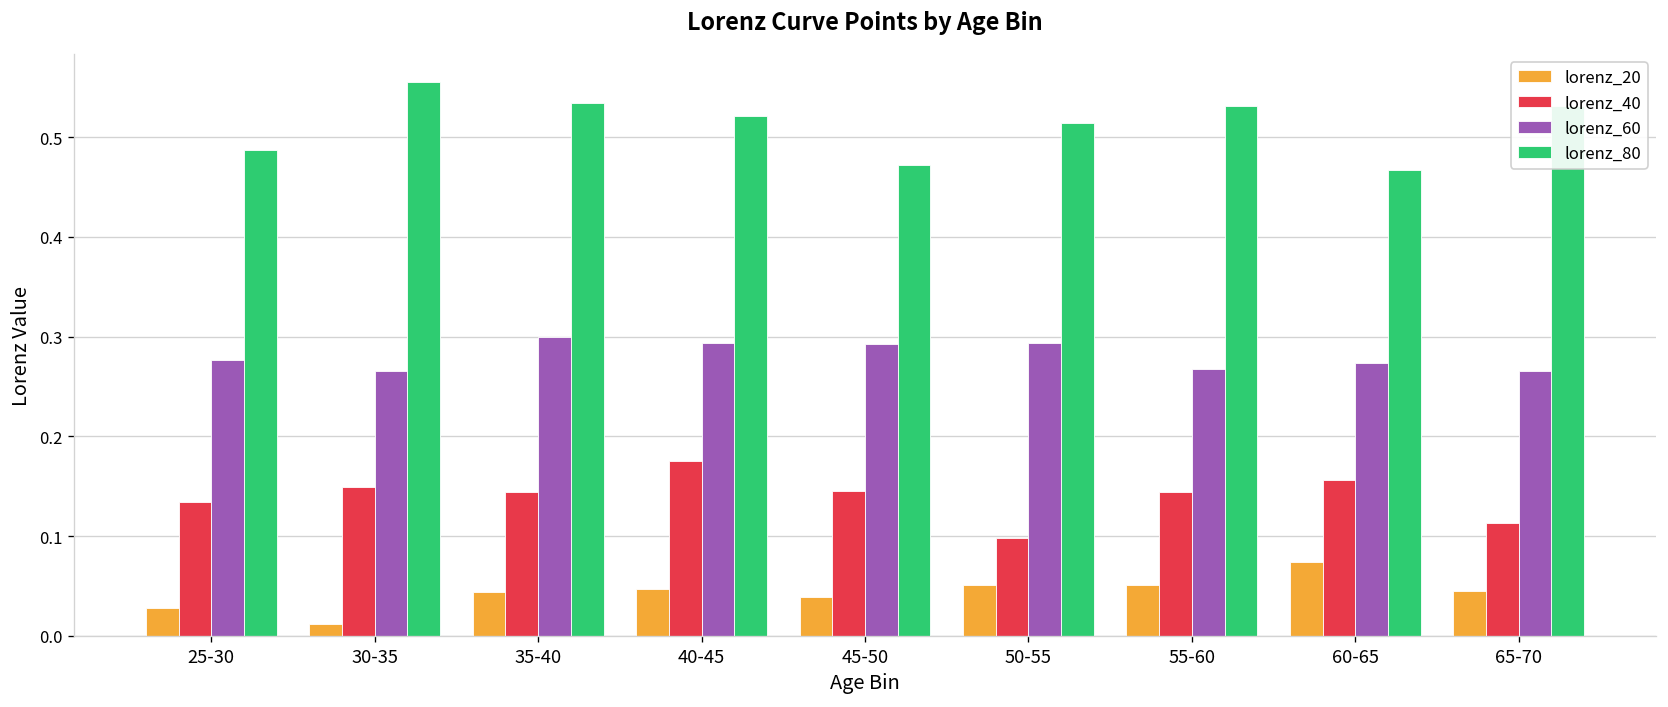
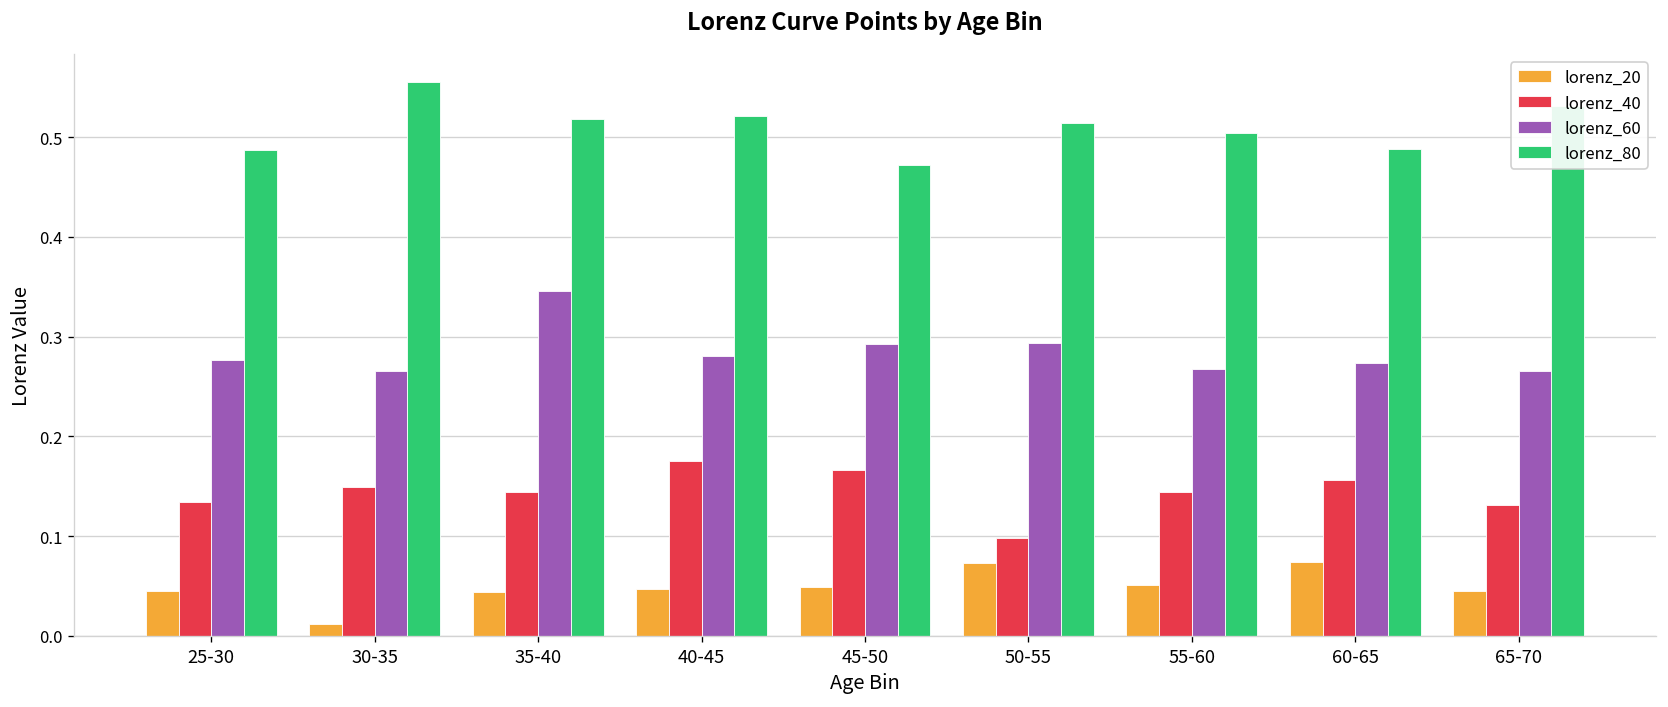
  {
    "lorenz_20": {
-     "25-30": 0.03,
+     "25-30": 0.04,
      "30-35": 0.01,
      "35-40": 0.04,
      "40-45": 0.05,
-     "45-50": 0.04,
-     "50-55": 0.05,
+     "45-50": 0.05,
+     "50-55": 0.07,
      "55-60": 0.05,
      "60-65": 0.07,
      "65-70": 0.04
    },
    "lorenz_40": {
      "25-30": 0.13,
      "30-35": 0.15,
      "35-40": 0.14,
      "40-45": 0.18,
-     "45-50": 0.15,
+     "45-50": 0.17,
      "50-55": 0.10,
      "55-60": 0.14,
      "60-65": 0.16,
-     "65-70": 0.11
+     "65-70": 0.13
    },
    "lorenz_60": {
      "25-30": 0.28,
      "30-35": 0.27,
-     "35-40": 0.30,
-     "40-45": 0.29,
+     "35-40": 0.35,
+     "40-45": 0.28,
      "45-50": 0.29,
      "50-55": 0.29,
      "55-60": 0.27,
      "60-65": 0.27,
      "65-70": 0.27
    },
    "lorenz_80": {
      "25-30": 0.49,
      "30-35": 0.56,
-     "35-40": 0.53,
+     "35-40": 0.52,
      "40-45": 0.52,
      "45-50": 0.47,
      "50-55": 0.51,
-     "55-60": 0.53,
-     "60-65": 0.47
+     "55-60": 0.50,
+     "60-65": 0.49
    }
  }
